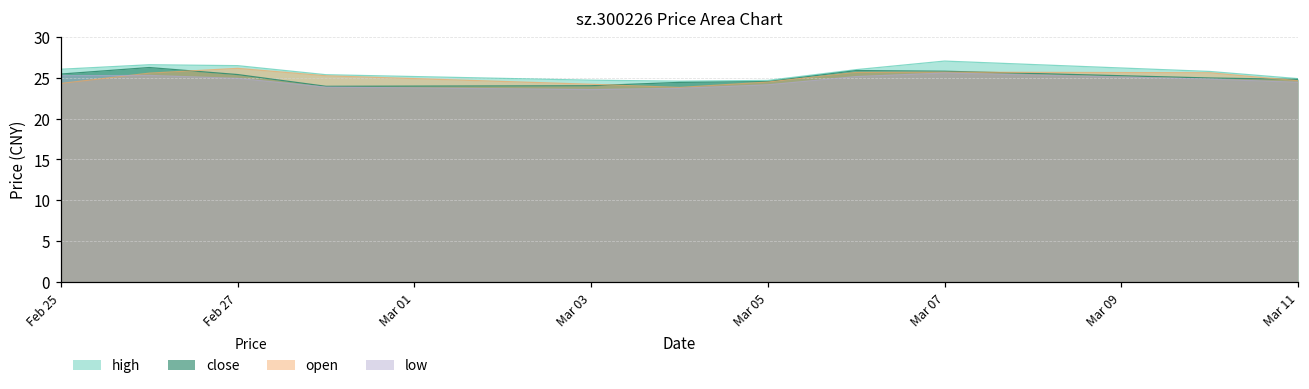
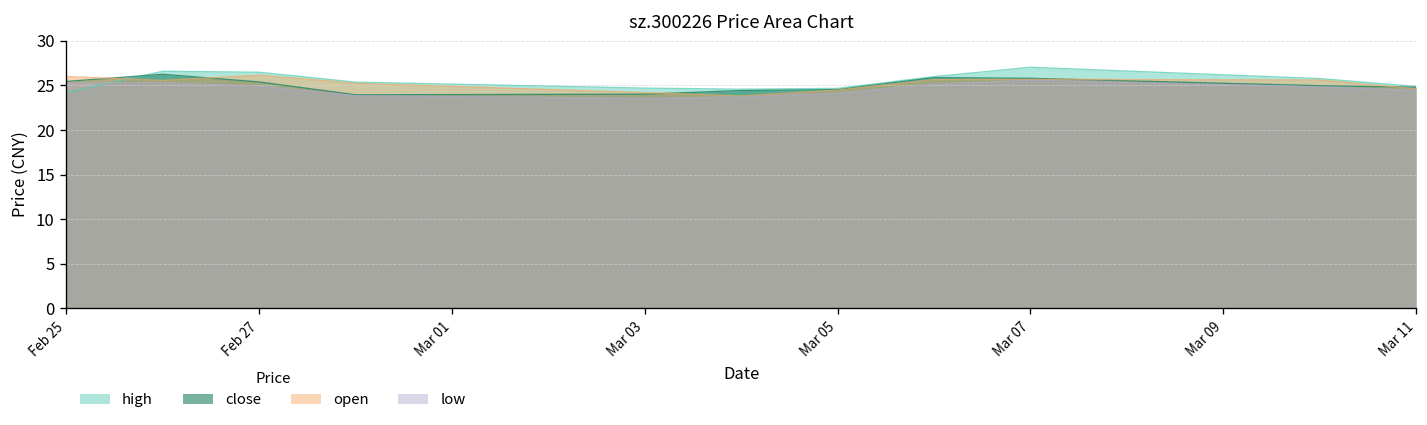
  {
    "high": {
-     "Feb 25": 26,
+     "Feb 25": 24,
      "Mar 03": 25,
      "Mar 07": 27
    },
    "close": {
      "Feb 27": 25
    },
    "open": {
-     "Feb 25": 24
+     "Feb 25": 26
    },
    "low": {
      "Feb 27": 25,
      "Mar 03": 24
    }
  }
